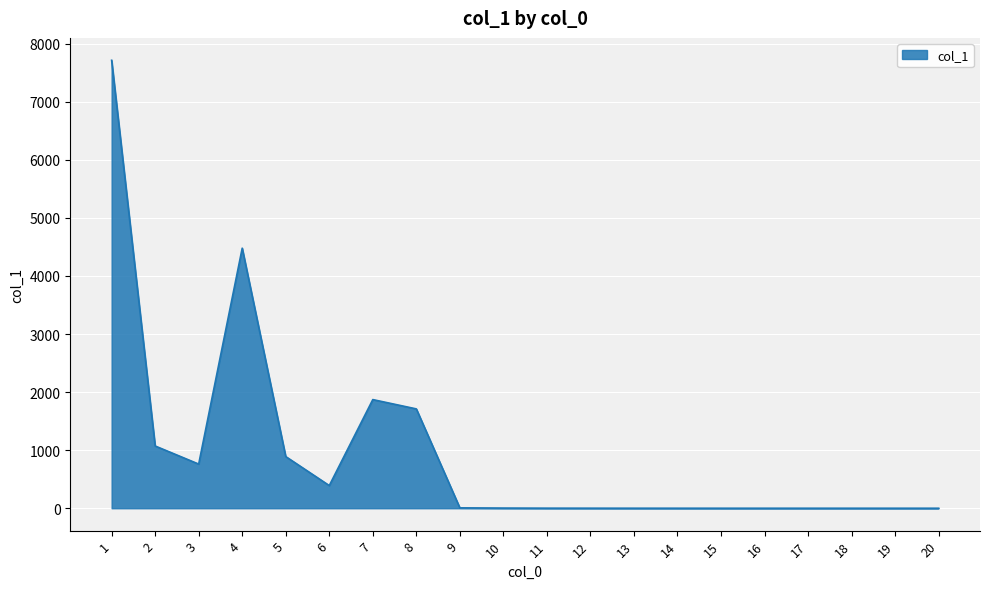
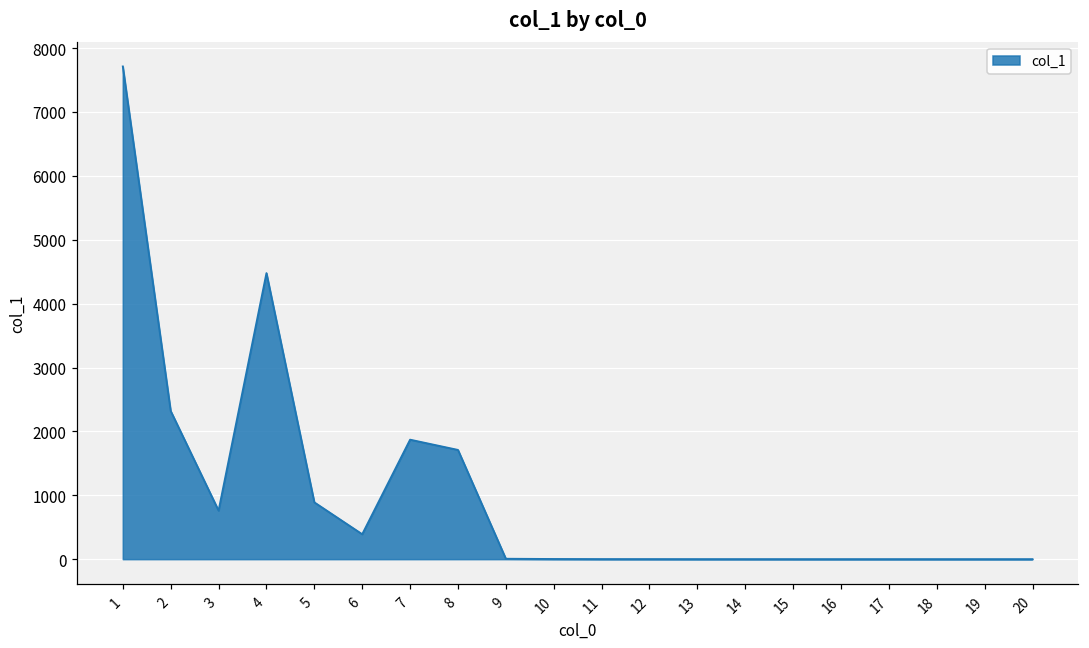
  {
    "1": 7700,
-   "2": 1100,
+   "2": 2300,
    "3": 800,
    "4": 4500,
    "5": 900,
    "6": 400,
    "7": 1900,
    "8": 1700,
    "9": 0,
    "10": 0,
    "11": 0,
    "12": 0,
    "13": 0,
    "14": 0,
    "15": 0,
    "16": 0,
    "17": 0,
    "18": 0,
    "19": 0,
    "20": 0
  }
